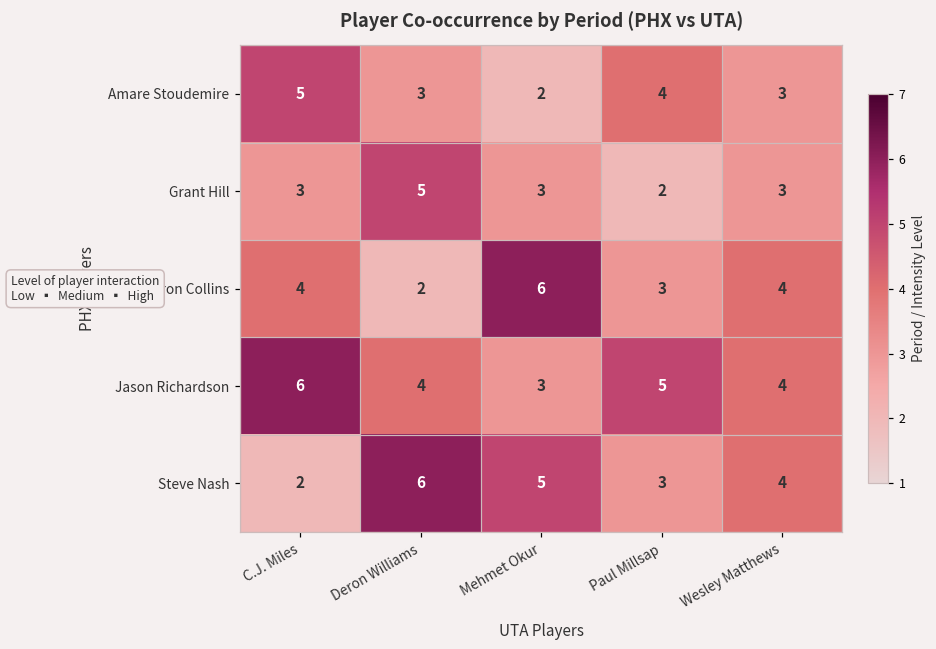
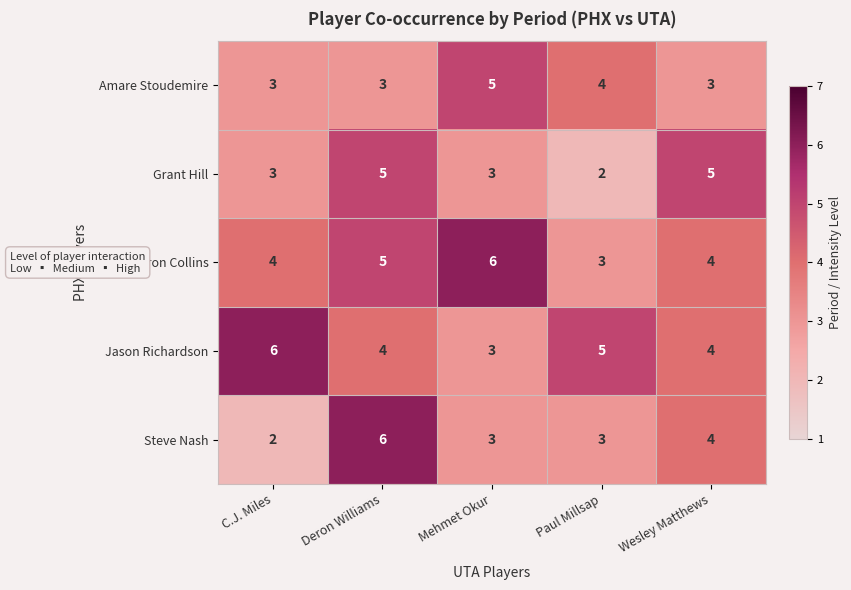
  {
    "Amare Stoudemire": {
-     "C.J. Miles": 5,
+     "C.J. Miles": 3,
      "Deron Williams": 3,
-     "Mehmet Okur": 2,
+     "Mehmet Okur": 5,
      "Paul Millsap": 4,
      "Wesley Matthews": 3
    },
    "Grant Hill": {
      "C.J. Miles": 3,
      "Deron Williams": 5,
      "Mehmet Okur": 3,
      "Paul Millsap": 2,
-     "Wesley Matthews": 3
+     "Wesley Matthews": 5
    },
    "Jarron Collins": {
      "C.J. Miles": 4,
-     "Deron Williams": 2,
+     "Deron Williams": 5,
      "Mehmet Okur": 6,
      "Paul Millsap": 3,
      "Wesley Matthews": 4
    },
    "Jason Richardson": {
      "C.J. Miles": 6,
      "Deron Williams": 4,
      "Mehmet Okur": 3,
      "Paul Millsap": 5,
      "Wesley Matthews": 4
    },
    "Steve Nash": {
      "C.J. Miles": 2,
      "Deron Williams": 6,
-     "Mehmet Okur": 5,
+     "Mehmet Okur": 3,
      "Paul Millsap": 3,
      "Wesley Matthews": 4
    }
  }
